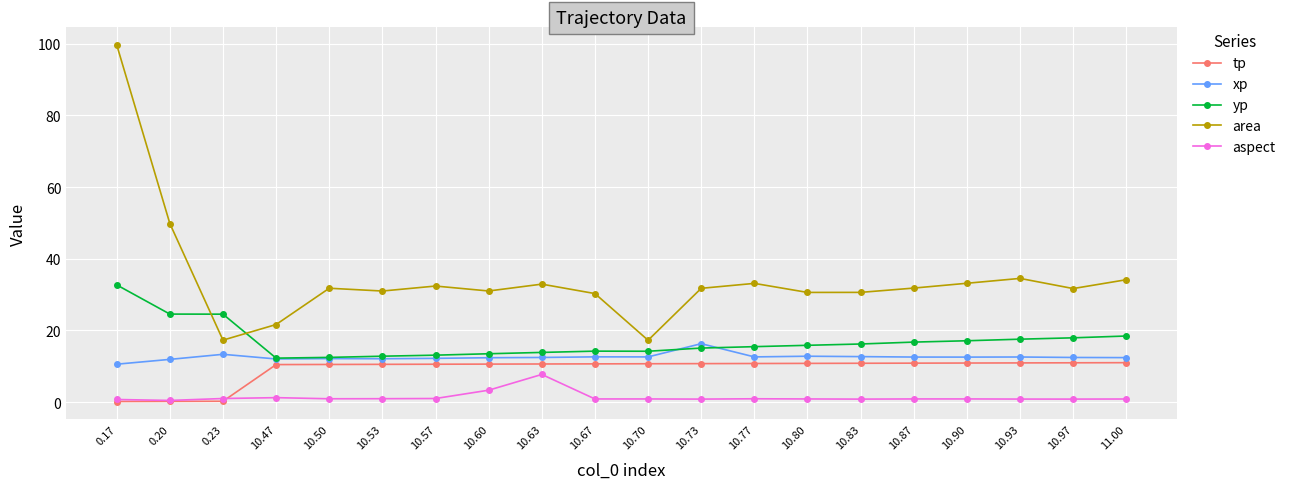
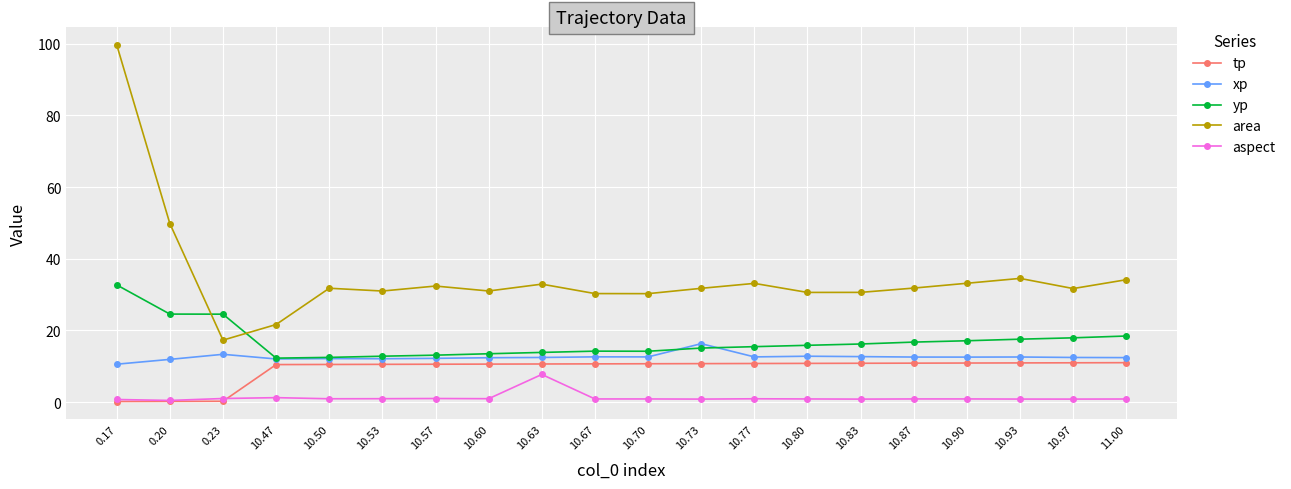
  {
    "tp": {
      "0.23": 0,
      "10.47": 10,
      "10.50": 11,
      "10.53": 11,
      "10.57": 11,
      "10.60": 11,
      "10.63": 11,
      "10.67": 11,
      "10.70": 11,
      "10.73": 11,
      "10.77": 11,
      "10.80": 11,
      "10.83": 11,
      "10.87": 11,
      "10.90": 11,
      "10.93": 11,
      "10.97": 11,
      "11.00": 11
    },
    "xp": {
      "0.17": 11,
      "0.20": 12,
      "0.23": 13,
      "10.57": 12,
      "10.60": 12,
      "10.63": 12,
      "10.67": 13,
      "10.70": 13,
      "10.73": 16,
      "10.77": 13,
      "10.80": 13,
      "10.83": 13,
      "10.87": 13,
      "10.90": 13,
      "10.93": 13,
      "10.97": 12,
      "11.00": 12
    },
    "yp": {
      "0.17": 33,
      "0.20": 25,
      "0.23": 25,
      "10.57": 13,
      "10.60": 13,
      "10.63": 14,
      "10.67": 14,
      "10.70": 14,
      "10.73": 15,
      "10.77": 15,
      "10.80": 16,
      "10.83": 16,
      "10.87": 17,
      "10.90": 17,
      "10.93": 18,
      "10.97": 18,
      "11.00": 18
    },
    "area": {
      "0.17": 100,
      "0.20": 50,
      "0.23": 17,
      "10.47": 22,
      "10.50": 32,
      "10.53": 31,
      "10.57": 32,
      "10.60": 31,
      "10.63": 33,
      "10.67": 30,
-     "10.70": 17,
+     "10.70": 30,
      "10.73": 32,
      "10.77": 33,
      "10.80": 31,
      "10.83": 31,
      "10.87": 32,
      "10.90": 33,
      "10.93": 35,
      "10.97": 32,
      "11.00": 34
    },
    "aspect": {
      "0.23": 1,
      "10.47": 1,
      "10.50": 1,
      "10.53": 1,
      "10.57": 1,
-     "10.60": 3,
+     "10.60": 1,
      "10.63": 8,
      "10.67": 1,
      "10.70": 1,
      "10.73": 1,
      "10.77": 1,
      "10.80": 1,
      "10.83": 1,
      "10.87": 1,
      "10.90": 1,
      "10.93": 1,
      "10.97": 1,
      "11.00": 1
    }
  }
